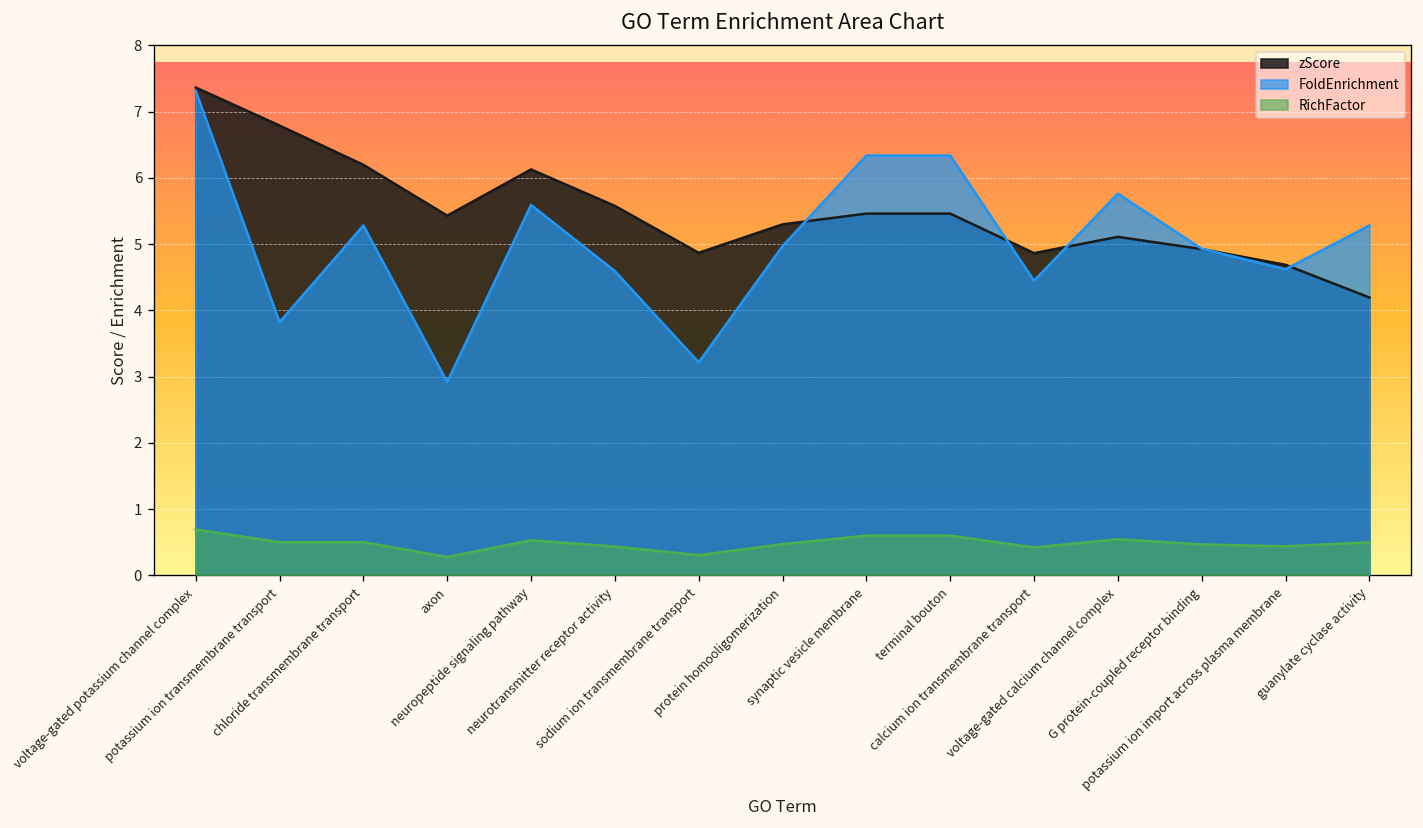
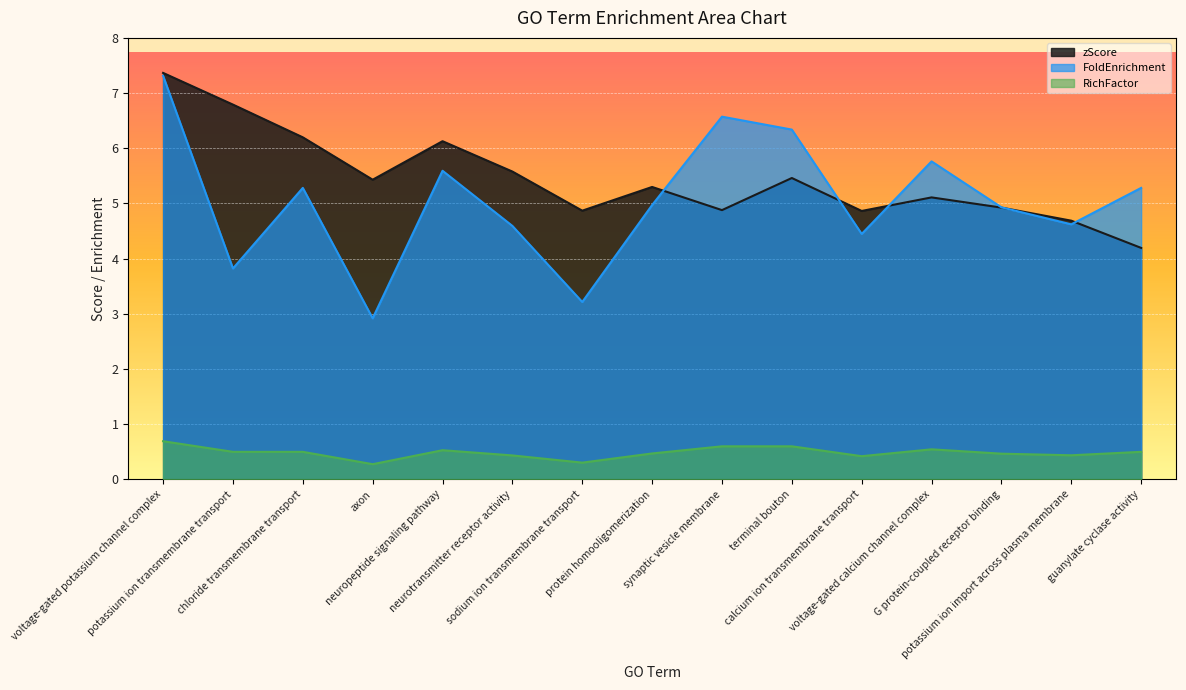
  {
    "zScore": {
      "voltage-gated potassium channel complex": 7.4,
      "potassium ion transmembrane transport": 6.8,
      "chloride transmembrane transport": 6.2,
      "axon": 5.4,
      "neuropeptide signaling pathway": 6.1,
      "neurotransmitter receptor activity": 5.6,
      "sodium ion transmembrane transport": 4.9,
      "protein homooligomerization": 5.3,
-     "synaptic vesicle membrane": 5.5,
+     "synaptic vesicle membrane": 4.9,
      "terminal bouton": 5.5,
      "calcium ion transmembrane transport": 4.9,
      "voltage-gated calcium channel complex": 5.1,
      "potassium ion import across plasma membrane": 4.7,
      "guanylate cyclase activity": 4.2
    },
    "FoldEnrichment": {
      "voltage-gated potassium channel complex": 7.3,
      "potassium ion transmembrane transport": 3.8,
      "chloride transmembrane transport": 5.3,
      "axon": 2.9,
      "neuropeptide signaling pathway": 5.6,
      "neurotransmitter receptor activity": 4.6,
      "sodium ion transmembrane transport": 3.2,
      "protein homooligomerization": 5.0,
-     "synaptic vesicle membrane": 6.3,
+     "synaptic vesicle membrane": 6.6,
      "terminal bouton": 6.3,
      "calcium ion transmembrane transport": 4.4,
      "voltage-gated calcium channel complex": 5.8,
      "potassium ion import across plasma membrane": 4.6,
      "guanylate cyclase activity": 5.3
    },
    "RichFactor": {
      "voltage-gated potassium channel complex": 0.7,
      "potassium ion transmembrane transport": 0.5,
      "chloride transmembrane transport": 0.5,
      "axon": 0.3,
      "neuropeptide signaling pathway": 0.5,
      "neurotransmitter receptor activity": 0.4,
      "sodium ion transmembrane transport": 0.3,
      "protein homooligomerization": 0.5,
      "synaptic vesicle membrane": 0.6,
      "terminal bouton": 0.6,
      "calcium ion transmembrane transport": 0.4,
      "voltage-gated calcium channel complex": 0.5,
      "G protein-coupled receptor binding": 0.5,
      "potassium ion import across plasma membrane": 0.4,
      "guanylate cyclase activity": 0.5
    }
  }
